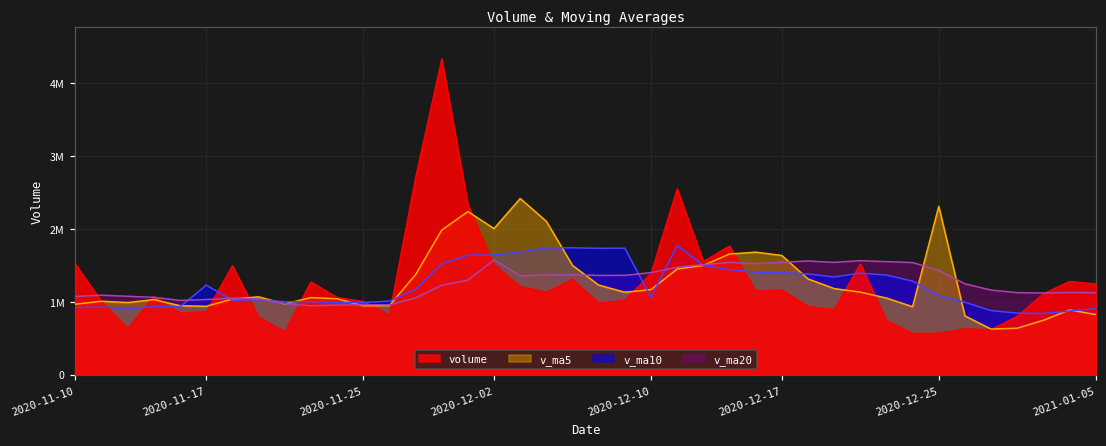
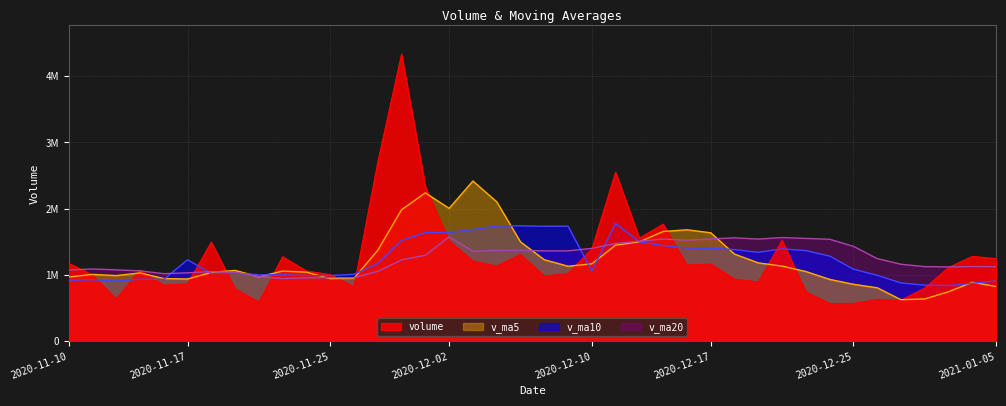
  {
    "volume": {
-     "2020-11-10": 1500000,
+     "2020-11-10": 1200000,
      "2020-11-17": 900000,
      "2020-12-02": 1500000,
      "2020-12-17": 1200000,
      "2020-12-25": 600000,
      "2021-01-05": 1200000
    },
    "v_ma5": {
      "2020-11-10": 1000000,
      "2020-11-17": 900000,
      "2020-12-02": 2000000,
      "2020-12-10": 1200000,
      "2020-12-17": 1600000,
-     "2020-12-25": 2300000,
+     "2020-12-25": 900000,
      "2021-01-05": 800000
    },
    "v_ma10": {
      "2020-11-10": 900000,
      "2020-11-17": 1200000,
      "2020-12-02": 1600000,
      "2020-12-10": 1100000,
      "2020-12-17": 1400000,
      "2020-12-25": 1100000,
      "2021-01-05": 900000
    },
    "v_ma20": {
      "2020-11-10": 1100000,
      "2020-11-17": 1000000,
      "2020-12-02": 1600000,
      "2020-12-17": 1500000,
      "2020-12-25": 1400000,
      "2021-01-05": 1100000
    }
  }
